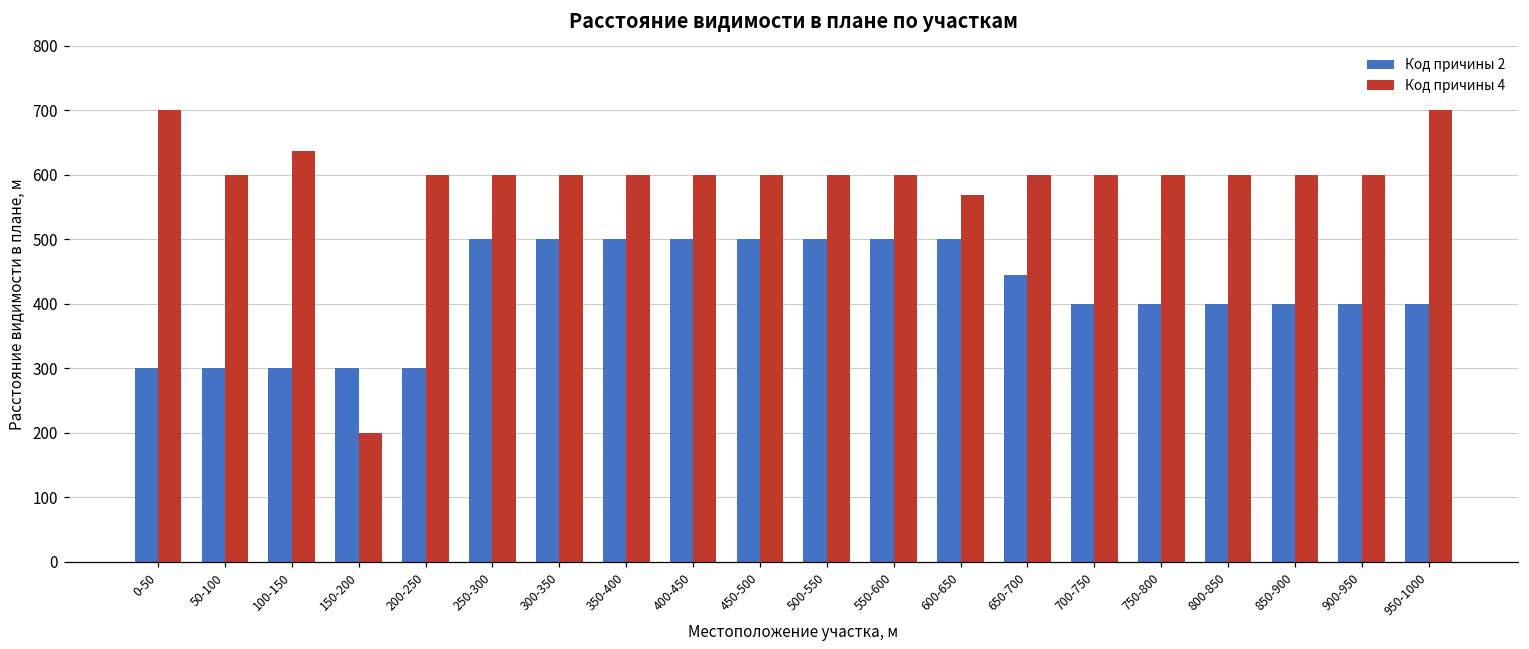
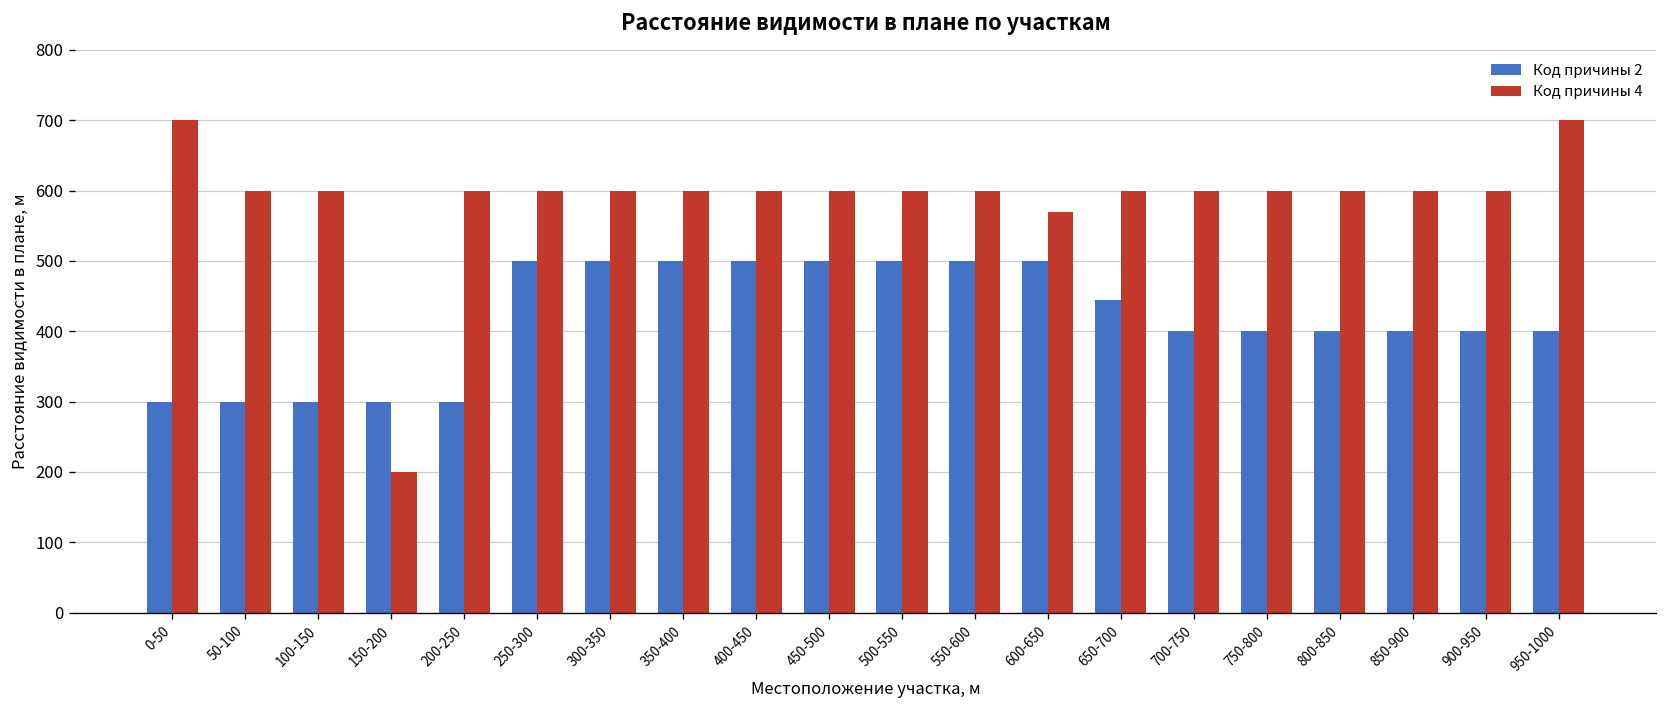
  {
    "Код причины 2": {
      "0-50": 300,
      "50-100": 300,
      "100-150": 300,
      "150-200": 300,
      "200-250": 300,
      "250-300": 500,
      "300-350": 500,
      "350-400": 500,
      "400-450": 500,
      "450-500": 500,
      "500-550": 500,
      "550-600": 500,
      "600-650": 500,
      "650-700": 450,
      "700-750": 400,
      "750-800": 400,
      "800-850": 400,
      "850-900": 400,
      "900-950": 400,
      "950-1000": 400
    },
    "Код причины 4": {
      "0-50": 700,
      "50-100": 600,
-     "100-150": 640,
+     "100-150": 600,
      "150-200": 200,
      "200-250": 600,
      "250-300": 600,
      "300-350": 600,
      "350-400": 600,
      "400-450": 600,
      "450-500": 600,
      "500-550": 600,
      "550-600": 600,
      "600-650": 570,
      "650-700": 600,
      "700-750": 600,
      "750-800": 600,
      "800-850": 600,
      "850-900": 600,
      "900-950": 600,
      "950-1000": 700
    }
  }
